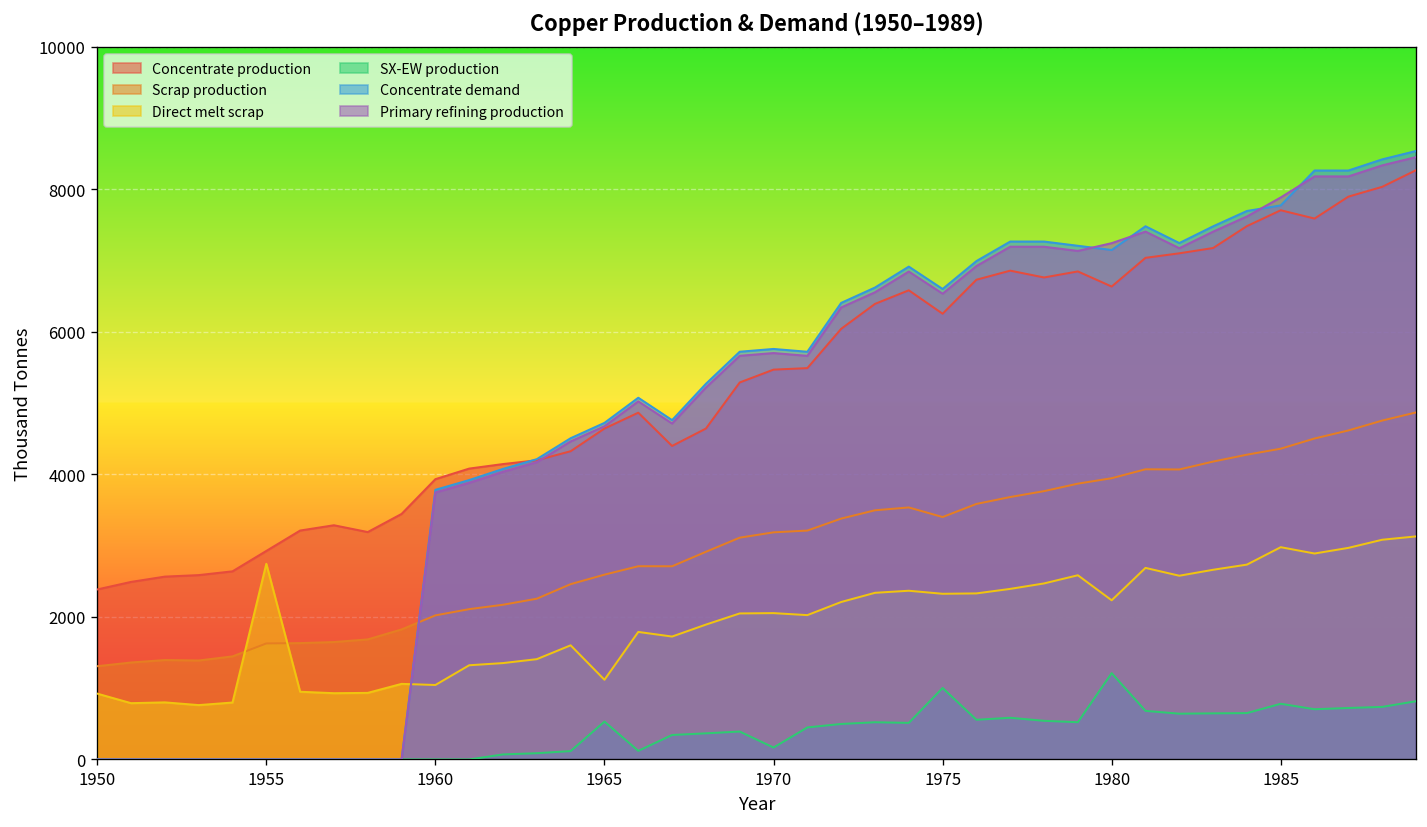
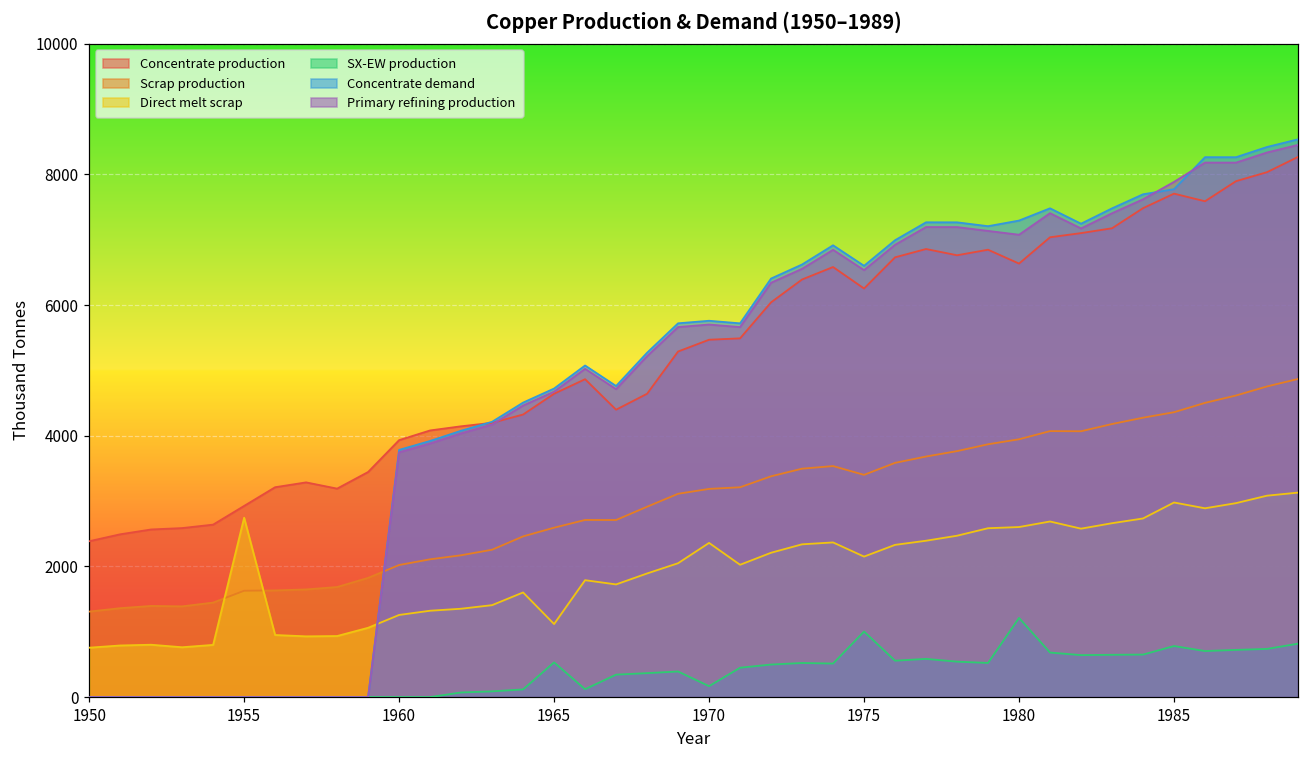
  {
    "Direct melt scrap": {
-     "1950": 900,
+     "1950": 800,
      "1955": 2700,
-     "1960": 1000,
+     "1960": 1300,
      "1965": 1100,
-     "1970": 2100,
-     "1975": 2300,
-     "1980": 2200,
+     "1970": 2400,
+     "1975": 2200,
+     "1980": 2600,
      "1985": 3000
    },
    "SX-EW production": {
      "1960": 0,
      "1965": 500,
      "1970": 200,
      "1975": 1000,
      "1980": 1200,
      "1985": 800
    },
    "Concentrate demand": {
      "1965": 4700,
      "1970": 5800,
      "1975": 6600,
-     "1980": 7100,
+     "1980": 7300,
      "1985": 7800
    },
    "Primary refining production": {
      "1970": 5700,
      "1975": 6500,
-     "1980": 7200,
+     "1980": 7100,
      "1985": 7900
    }
  }
